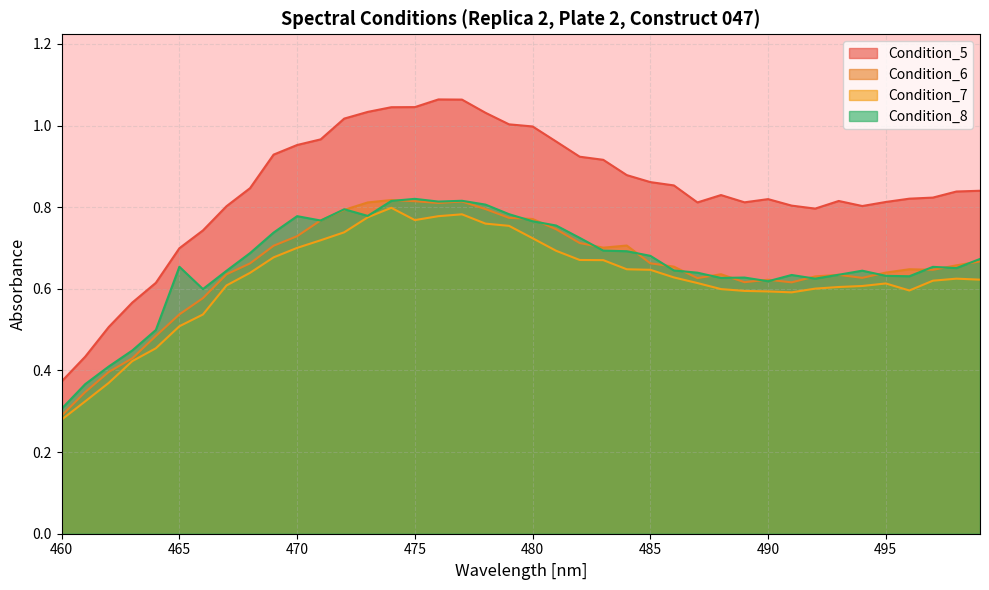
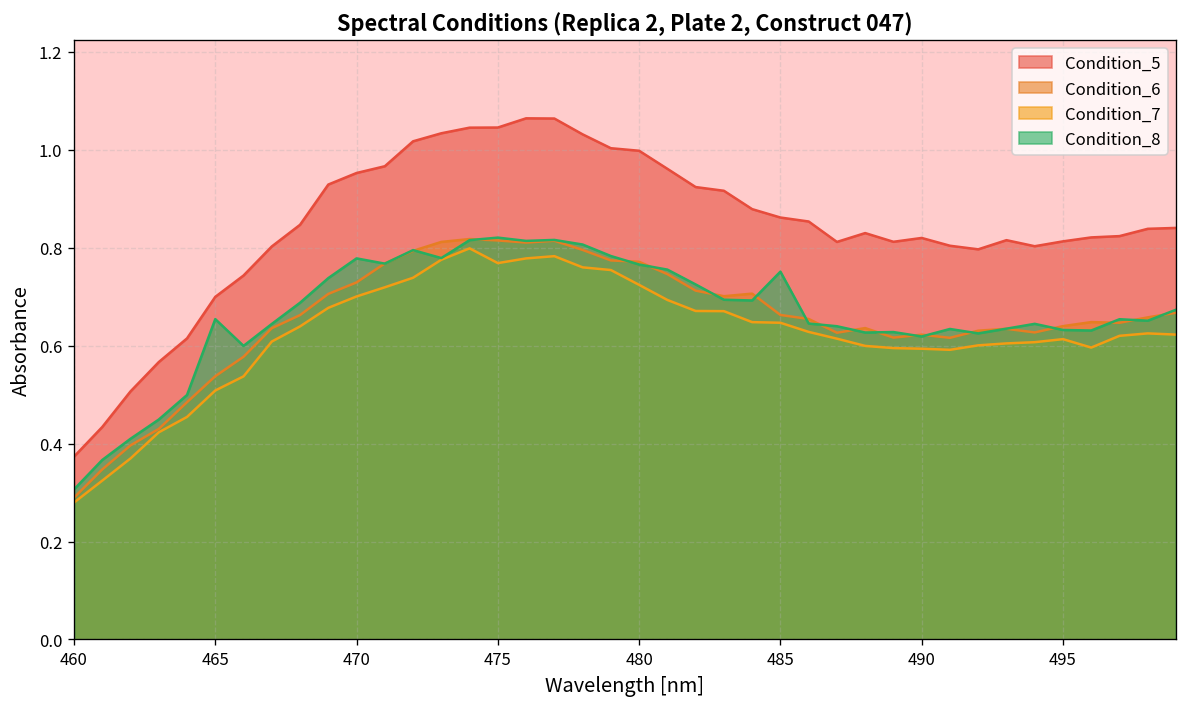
  {
    "Condition_8": {
      "460": 0.31,
      "465": 0.65,
      "470": 0.78,
-     "485": 0.68,
+     "485": 0.75,
      "495": 0.63
    }
  }
